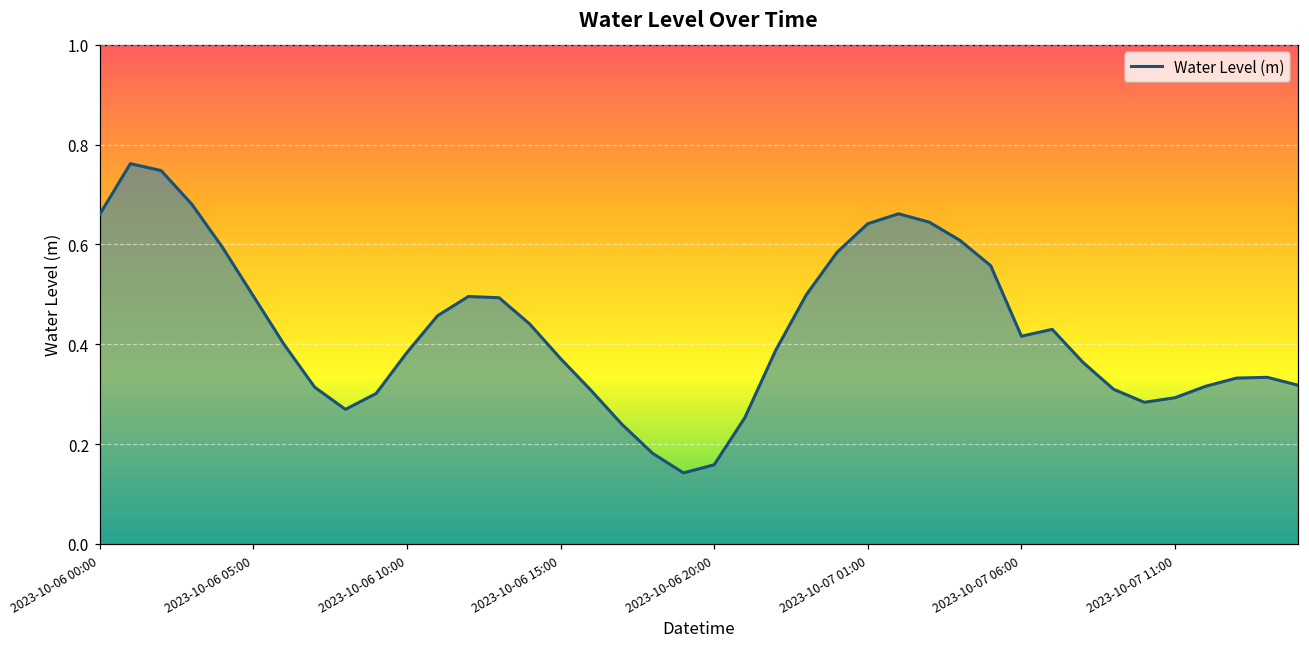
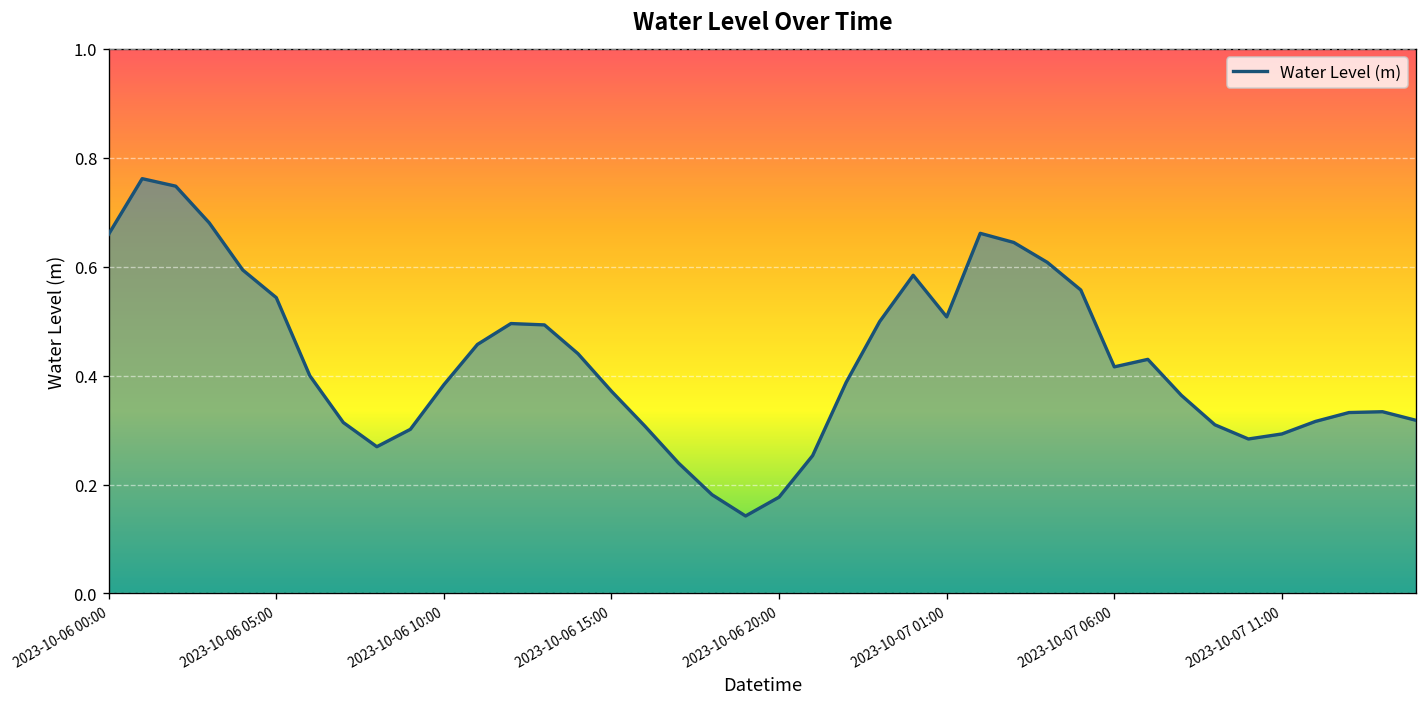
  {
    "2023-10-06 00:00": 0.66,
-   "2023-10-06 05:00": 0.50,
+   "2023-10-06 05:00": 0.54,
    "2023-10-06 10:00": 0.38,
    "2023-10-06 15:00": 0.37,
-   "2023-10-06 20:00": 0.16,
-   "2023-10-07 01:00": 0.64,
+   "2023-10-06 20:00": 0.18,
+   "2023-10-07 01:00": 0.51,
    "2023-10-07 06:00": 0.42,
    "2023-10-07 11:00": 0.29
  }
